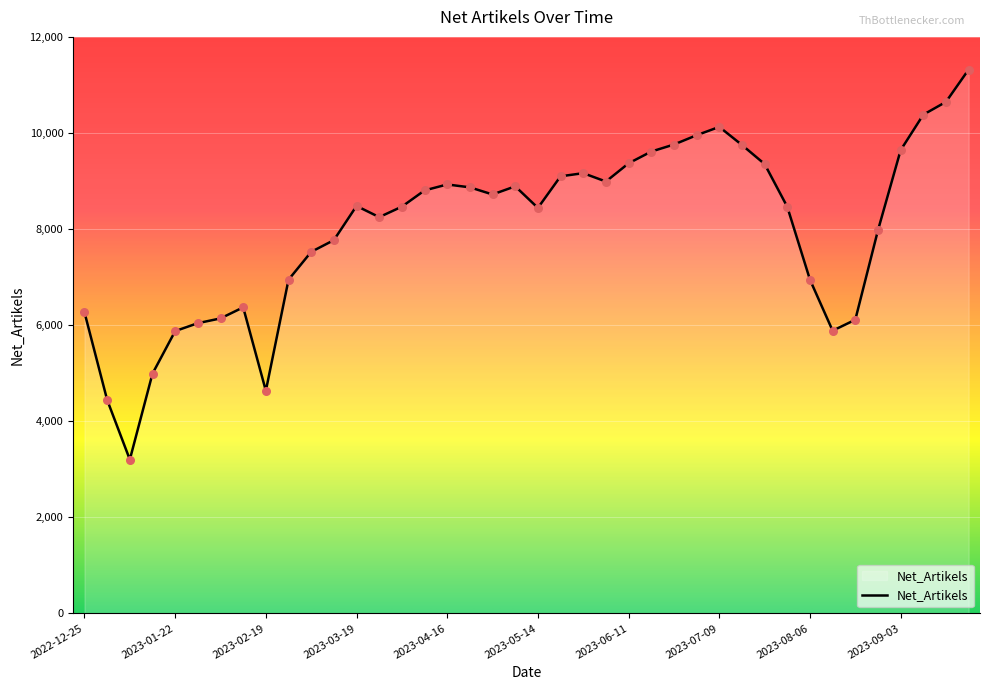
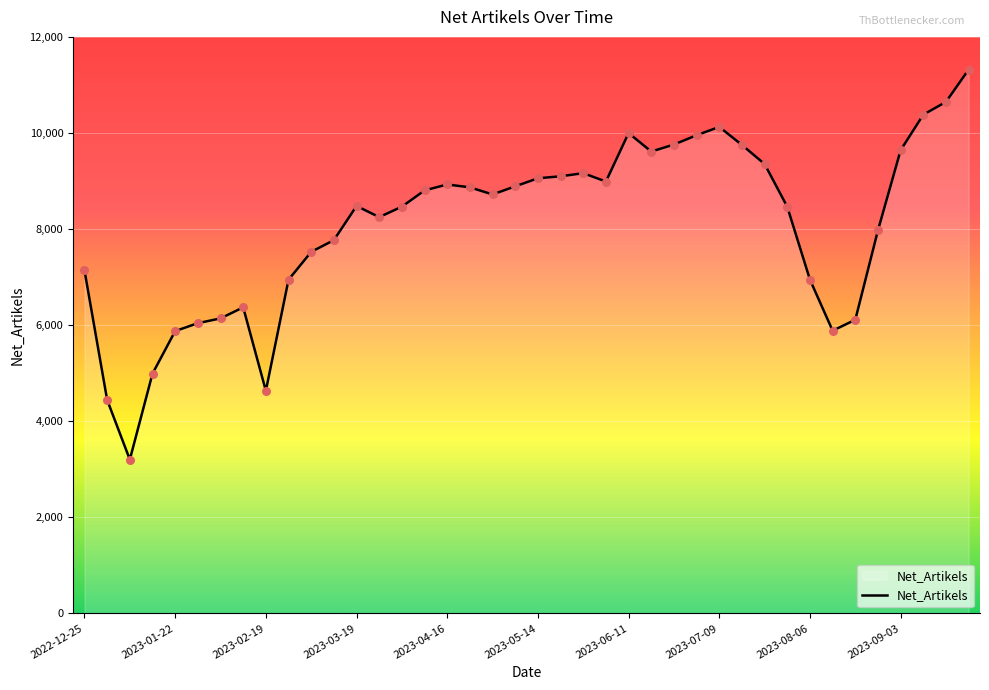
  {
-   "2022-12-25": "6,300",
+   "2022-12-25": "7,100",
    "2023-01-22": "5,900",
    "2023-02-19": "4,600",
    "2023-03-19": "8,500",
    "2023-04-16": "8,900",
-   "2023-05-14": "8,400",
-   "2023-06-11": "9,400",
+   "2023-05-14": "9,100",
+   "2023-06-11": "10,000",
    "2023-07-09": "10,100",
    "2023-08-06": "6,900",
    "2023-09-03": "9,600"
  }
